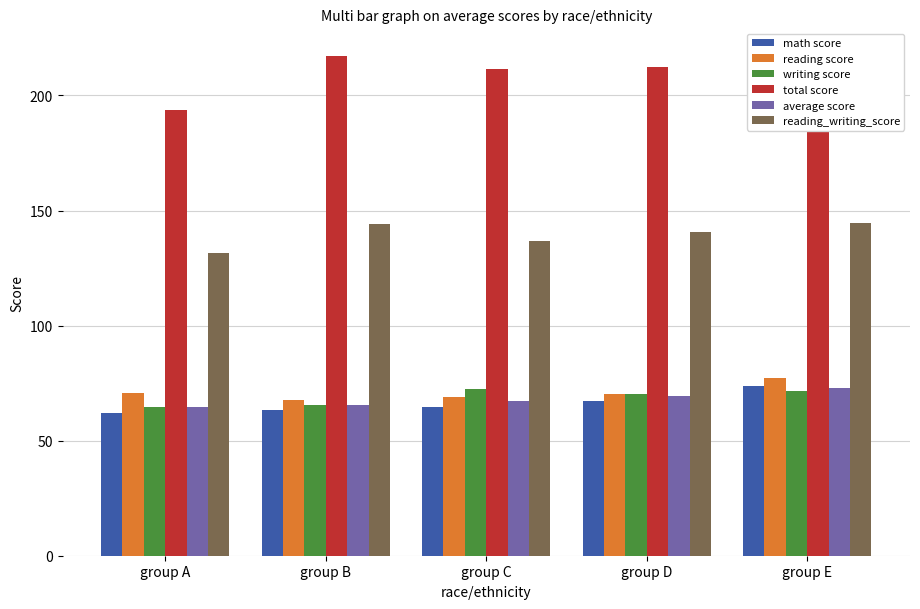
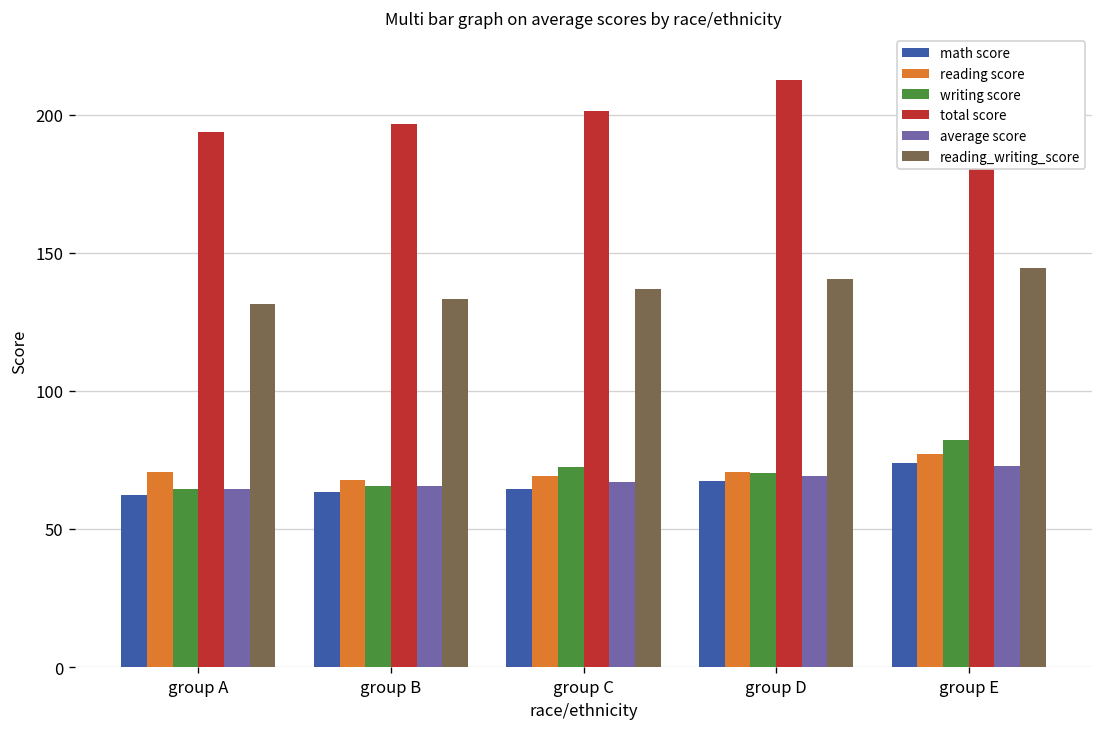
  {
    "reading score": {
      "group A": 71,
      "group B": 68,
      "group C": 69,
      "group D": 70,
      "group E": 77
    },
    "writing score": {
      "group A": 65,
      "group B": 65,
      "group C": 72,
      "group D": 70,
-     "group E": 71
+     "group E": 82
    },
    "total score": {
      "group A": 194,
-     "group B": 217,
-     "group C": 212,
+     "group B": 197,
+     "group C": 201,
      "group D": 212
    },
    "reading_writing_score": {
      "group A": 131,
-     "group B": 144,
+     "group B": 133,
      "group C": 137,
      "group D": 141,
      "group E": 144
    }
  }
